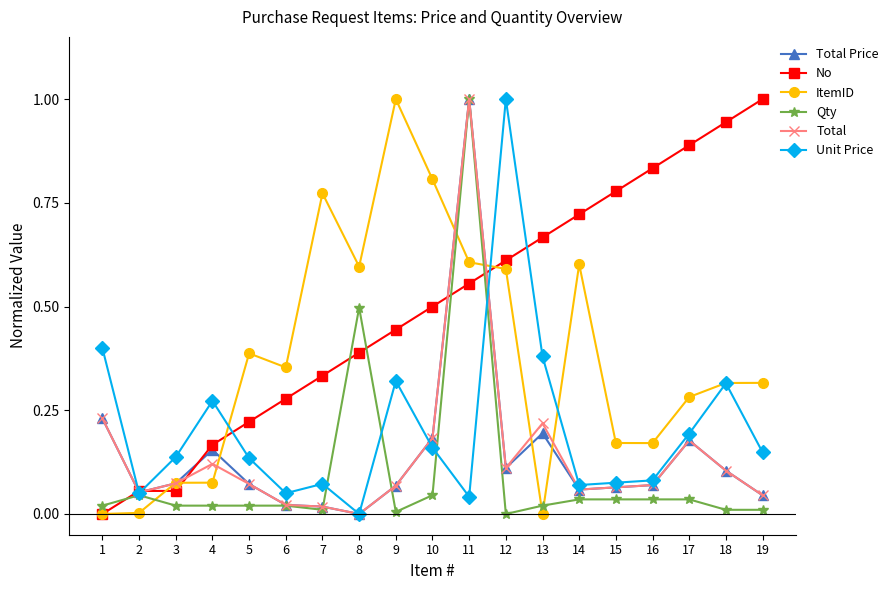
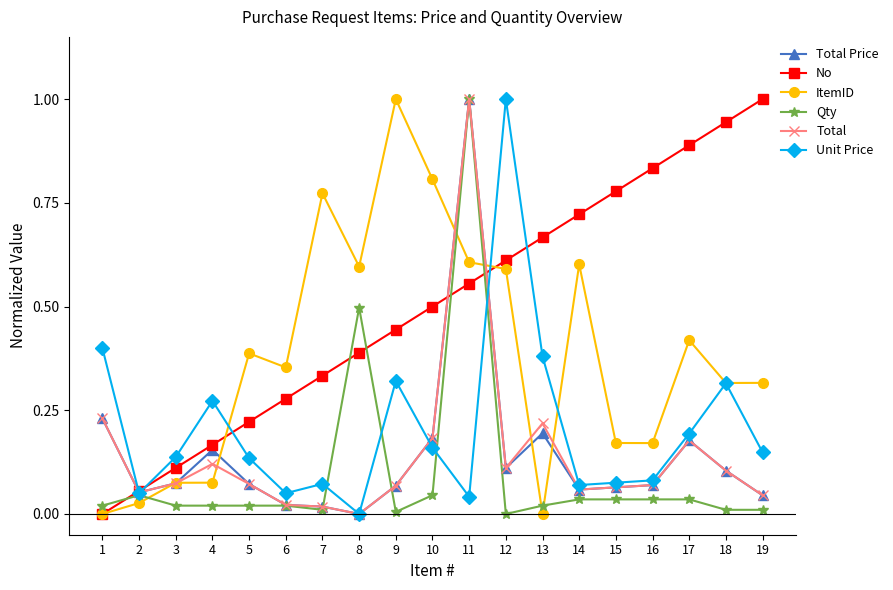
  {
    "Total Price": {
      "4": 0.15,
      "13": 0.19
    },
    "No": {
-     "3": 0.06,
+     "3": 0.11,
      "4": 0.17,
      "5": 0.22,
      "6": 0.28,
      "7": 0.33,
      "8": 0.39,
      "9": 0.44,
      "10": 0.50,
      "11": 0.56,
      "12": 0.61,
      "13": 0.67,
      "14": 0.72,
      "15": 0.78,
      "16": 0.83,
      "17": 0.89,
      "18": 0.94,
      "19": 1.00
    },
    "ItemID": {
-     "2": 0.00,
+     "2": 0.03,
      "4": 0.08,
      "5": 0.39,
      "6": 0.35,
      "7": 0.77,
      "8": 0.60,
      "9": 1.00,
      "10": 0.81,
      "11": 0.61,
      "12": 0.59,
      "13": 0.00,
      "14": 0.60,
      "15": 0.17,
      "16": 0.17,
-     "17": 0.28,
+     "17": 0.42,
      "19": 0.32
    },
    "Qty": {
      "1": 0.02,
      "3": 0.02,
      "4": 0.02,
      "5": 0.02,
      "7": 0.01,
      "8": 0.50,
      "9": 0.01,
      "10": 0.05,
      "12": 0.00,
      "13": 0.02,
      "14": 0.04,
      "15": 0.04,
      "16": 0.04,
      "17": 0.04,
      "18": 0.01,
      "19": 0.01
    },
    "Total": {
      "4": 0.12,
      "13": 0.22
    },
    "Unit Price": {
      "1": 0.40,
      "3": 0.14,
      "4": 0.27,
      "5": 0.13,
      "6": 0.05,
      "7": 0.07,
      "9": 0.32,
      "10": 0.16,
      "11": 0.04,
      "12": 1.00,
      "13": 0.38,
      "14": 0.07,
      "15": 0.08,
      "16": 0.08,
      "17": 0.19,
      "19": 0.15
    }
  }
